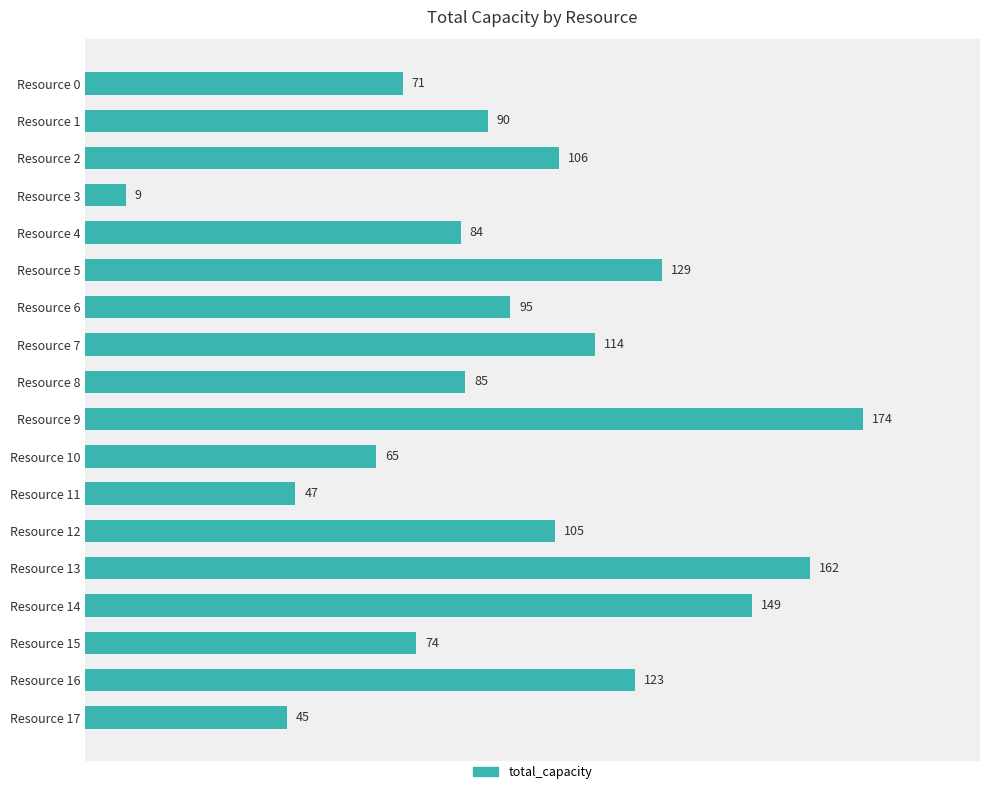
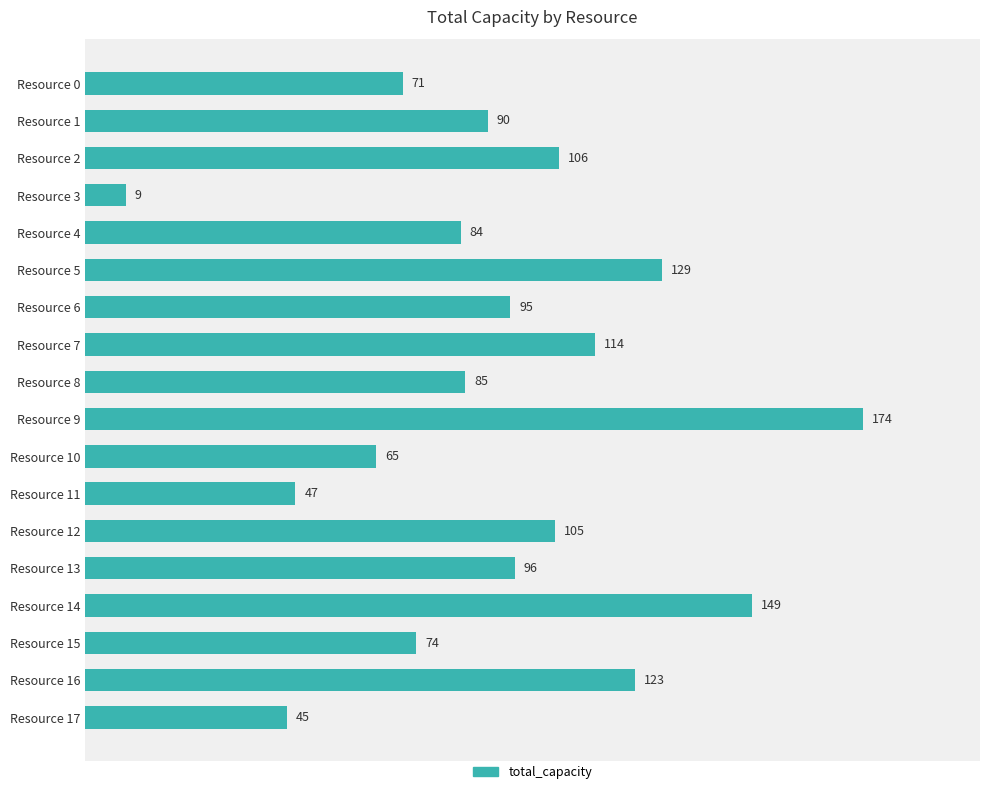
  {
    "Resource 0": 71,
    "Resource 1": 90,
    "Resource 2": 106,
    "Resource 3": 9,
    "Resource 4": 84,
    "Resource 5": 129,
    "Resource 6": 95,
    "Resource 7": 114,
    "Resource 8": 85,
    "Resource 9": 174,
    "Resource 10": 65,
    "Resource 11": 47,
    "Resource 12": 105,
-   "Resource 13": 162,
+   "Resource 13": 96,
    "Resource 14": 149,
    "Resource 15": 74,
    "Resource 16": 123,
    "Resource 17": 45
  }
